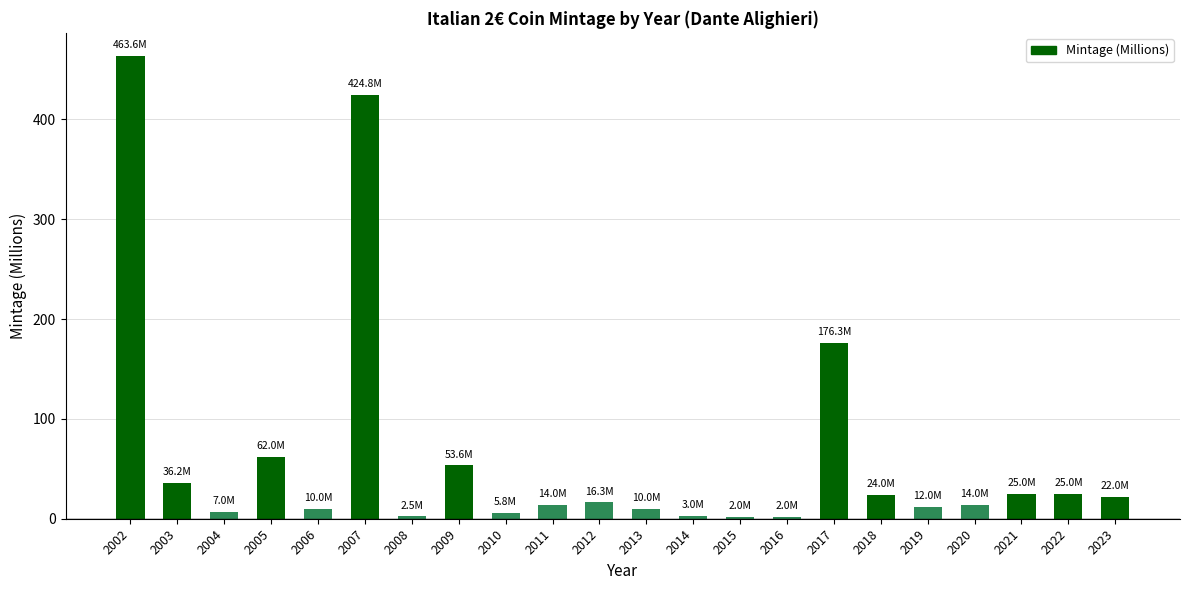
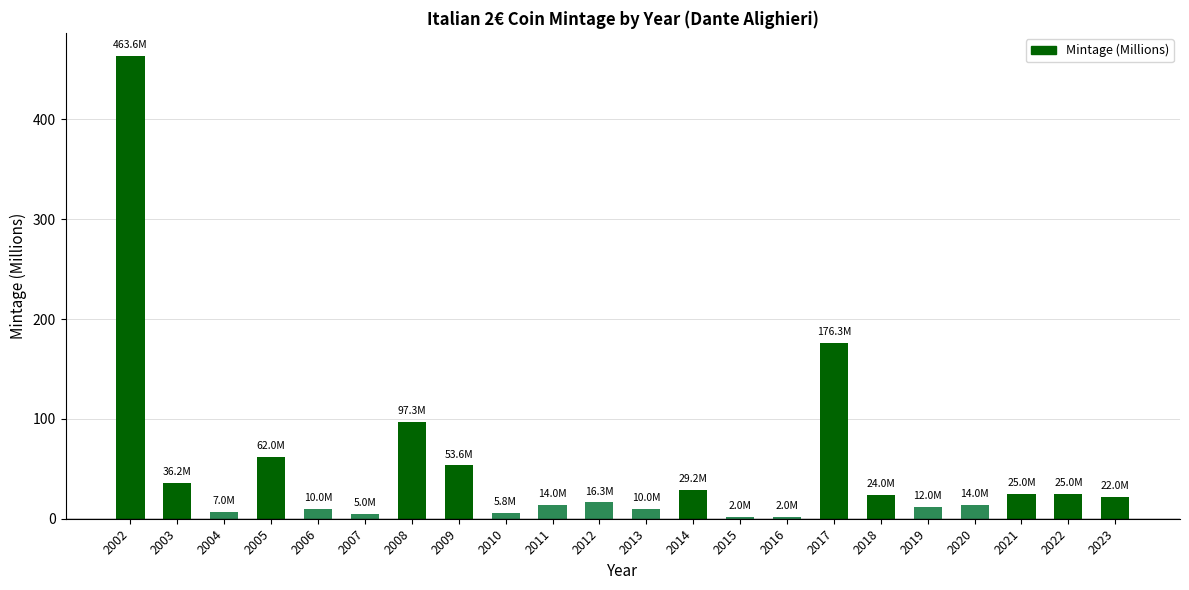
  {
    "2002": "463.6M",
    "2003": "36.2M",
    "2004": "7.0M",
    "2005": "62.0M",
    "2006": "10.0M",
-   "2007": "424.8M",
-   "2008": "2.5M",
+   "2007": "5.0M",
+   "2008": "97.3M",
    "2009": "53.6M",
    "2010": "5.8M",
    "2011": "14.0M",
    "2012": "16.3M",
    "2013": "10.0M",
-   "2014": "3.0M",
+   "2014": "29.2M",
    "2015": "2.0M",
    "2016": "2.0M",
    "2017": "176.3M",
    "2018": "24.0M",
    "2019": "12.0M",
    "2020": "14.0M",
    "2021": "25.0M",
    "2022": "25.0M",
    "2023": "22.0M"
  }
